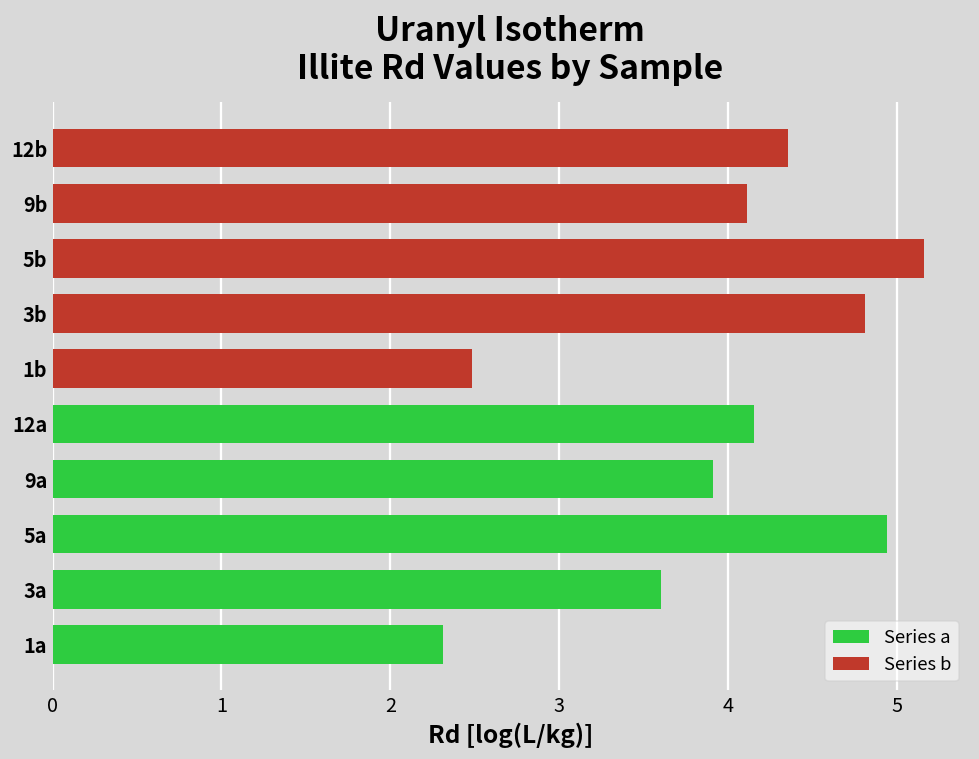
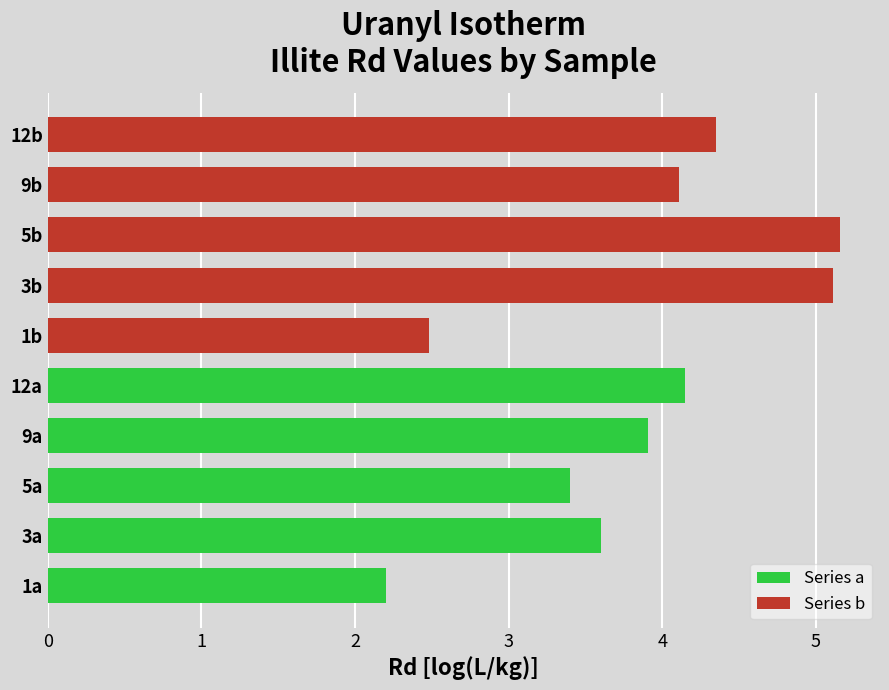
  {
    "Series a": {
      "12a": 4.15,
      "9a": 3.91,
-     "5a": 4.94,
+     "5a": 3.40,
      "3a": 3.60,
-     "1a": 2.31
+     "1a": 2.20
    },
    "Series b": {
      "12b": 4.35,
      "9b": 4.11,
      "5b": 5.16,
-     "3b": 4.81,
+     "3b": 5.11,
      "1b": 2.48
    }
  }
